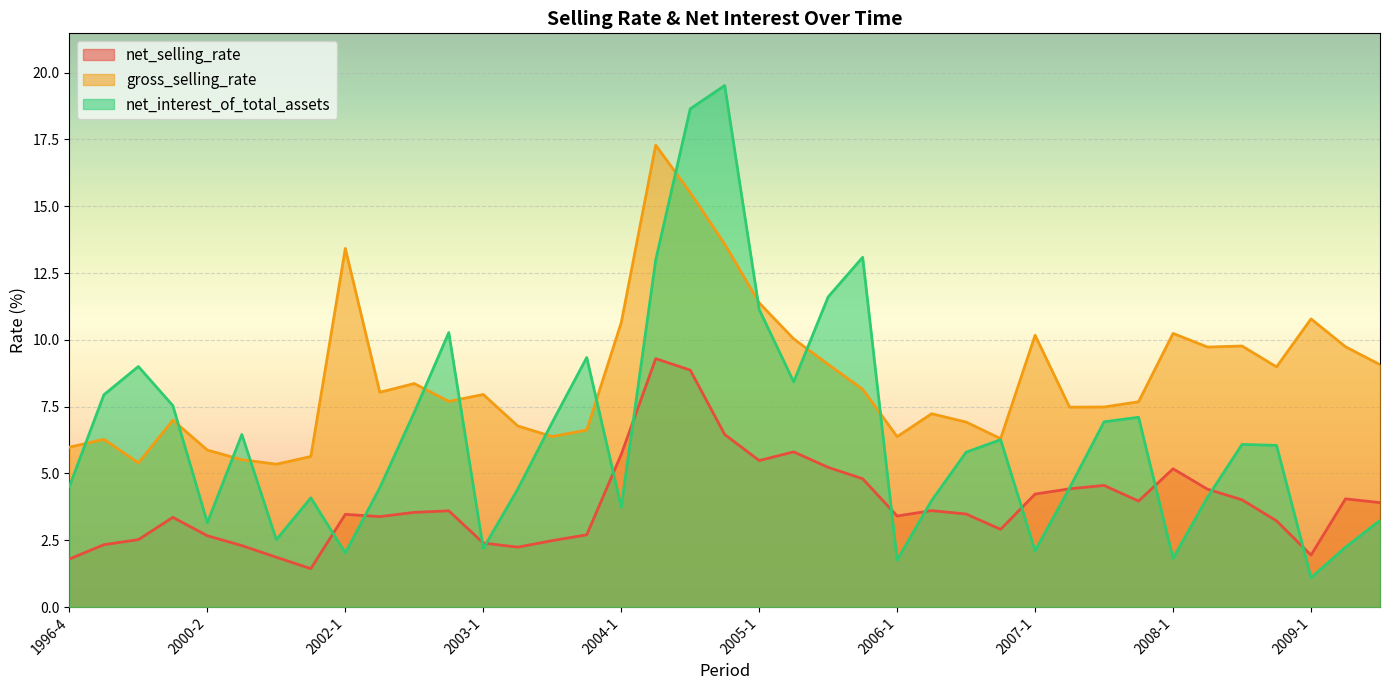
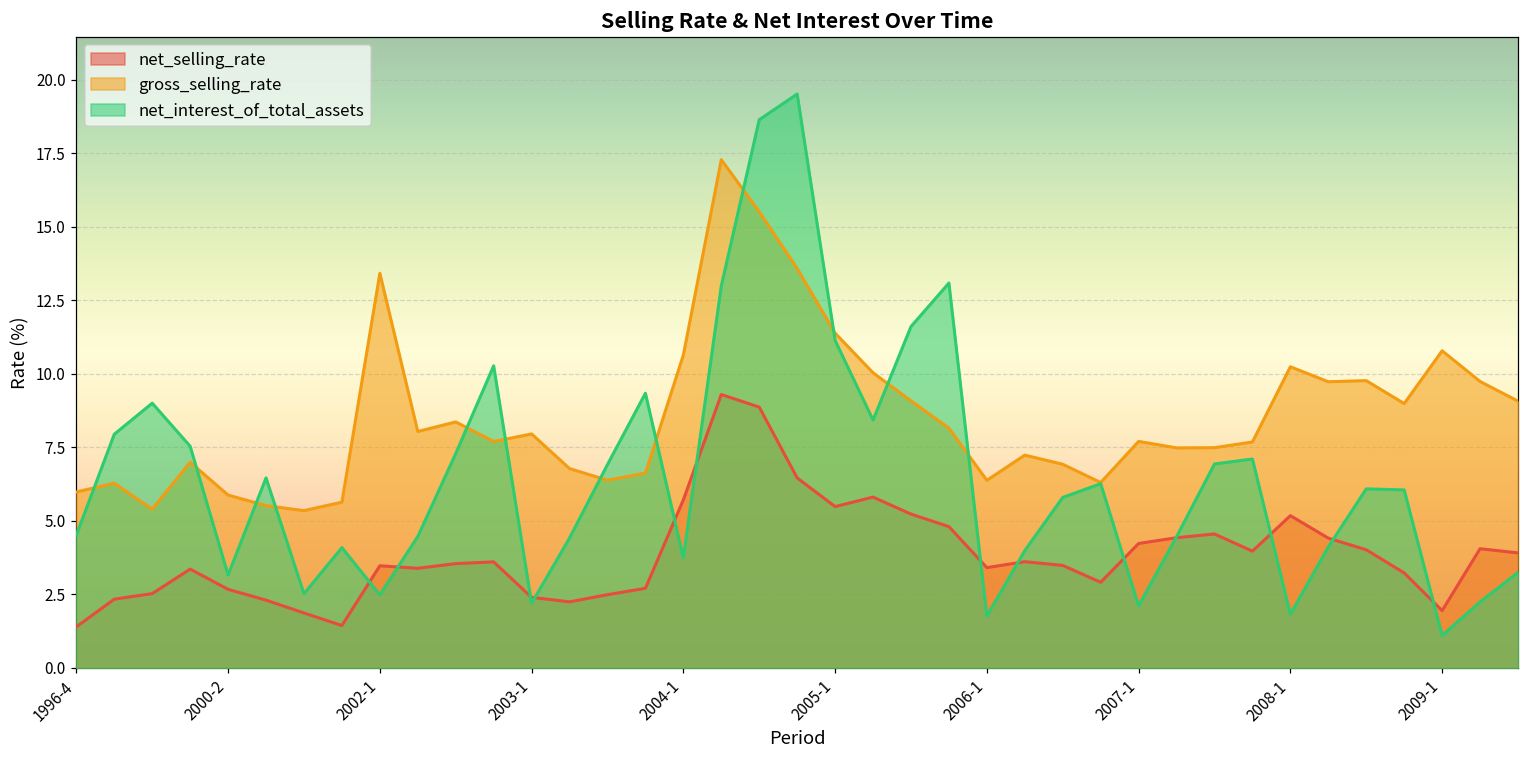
  {
    "net_selling_rate": {
-     "1996-4": 1.8,
+     "1996-4": 1.4,
      "2000-2": 2.7,
      "2002-1": 3.5,
      "2003-1": 2.4,
      "2004-1": 5.7,
      "2005-1": 5.5,
      "2006-1": 3.4,
      "2007-1": 4.2,
      "2008-1": 5.2,
      "2009-1": 1.9
    },
    "gross_selling_rate": {
      "1996-4": 6.0,
      "2000-2": 5.9,
      "2002-1": 13.4,
      "2003-1": 8.0,
      "2004-1": 10.6,
      "2005-1": 11.4,
      "2006-1": 6.4,
-     "2007-1": 10.2,
+     "2007-1": 7.7,
      "2008-1": 10.2,
      "2009-1": 10.8
    },
    "net_interest_of_total_assets": {
      "1996-4": 4.5,
      "2000-2": 3.2,
-     "2002-1": 2.0,
+     "2002-1": 2.5,
      "2003-1": 2.2,
      "2004-1": 3.7,
      "2005-1": 11.1,
      "2006-1": 1.8,
      "2007-1": 2.1,
      "2008-1": 1.8,
      "2009-1": 1.1
    }
  }
